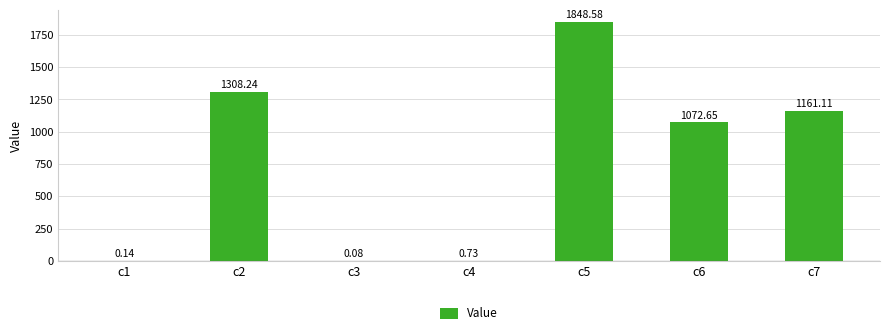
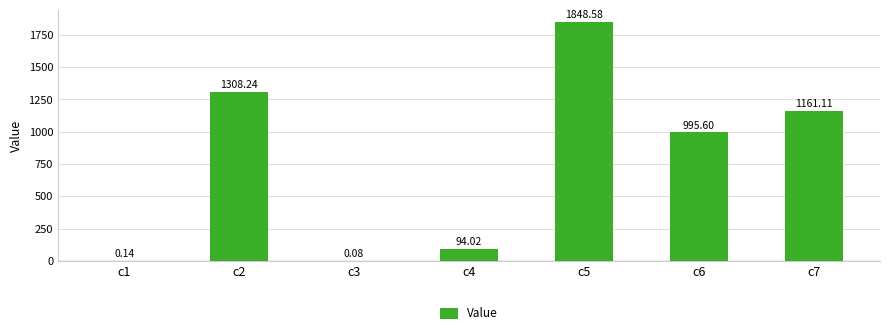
  {
    "c1": 0.14,
    "c2": 1308.24,
    "c3": 0.08,
-   "c4": 0.73,
+   "c4": 94.02,
    "c5": 1848.58,
-   "c6": 1072.65,
+   "c6": 995.60,
    "c7": 1161.11
  }
